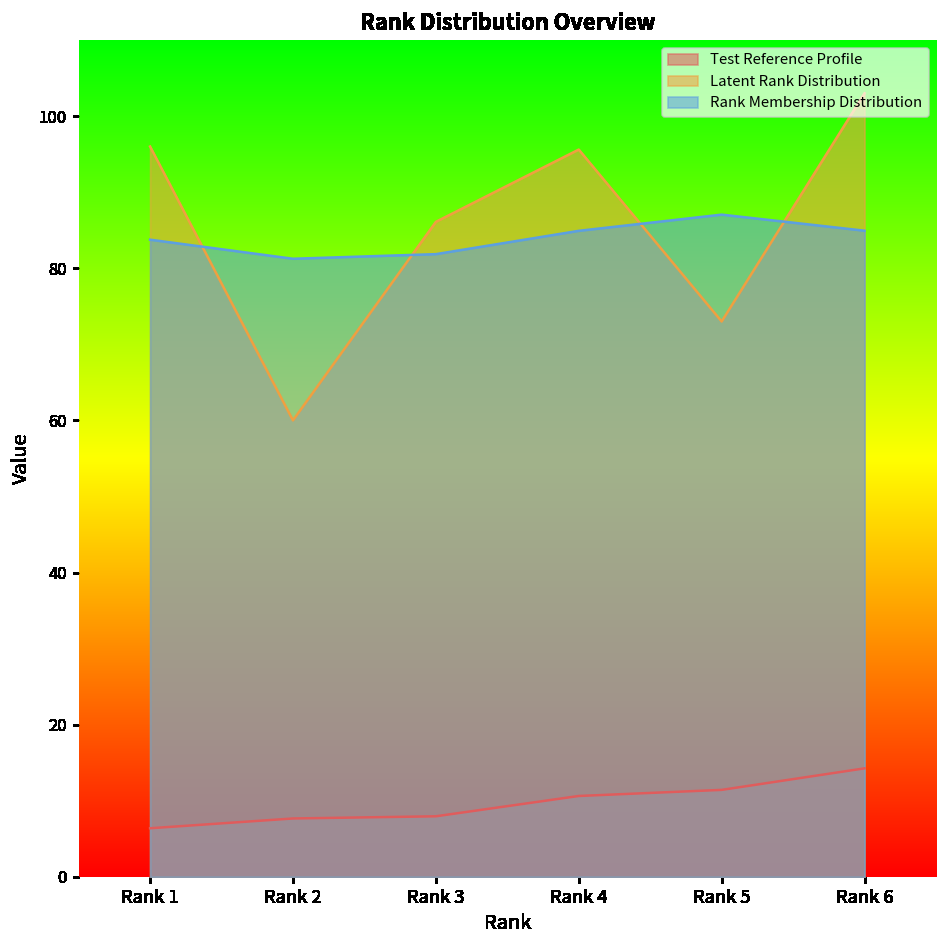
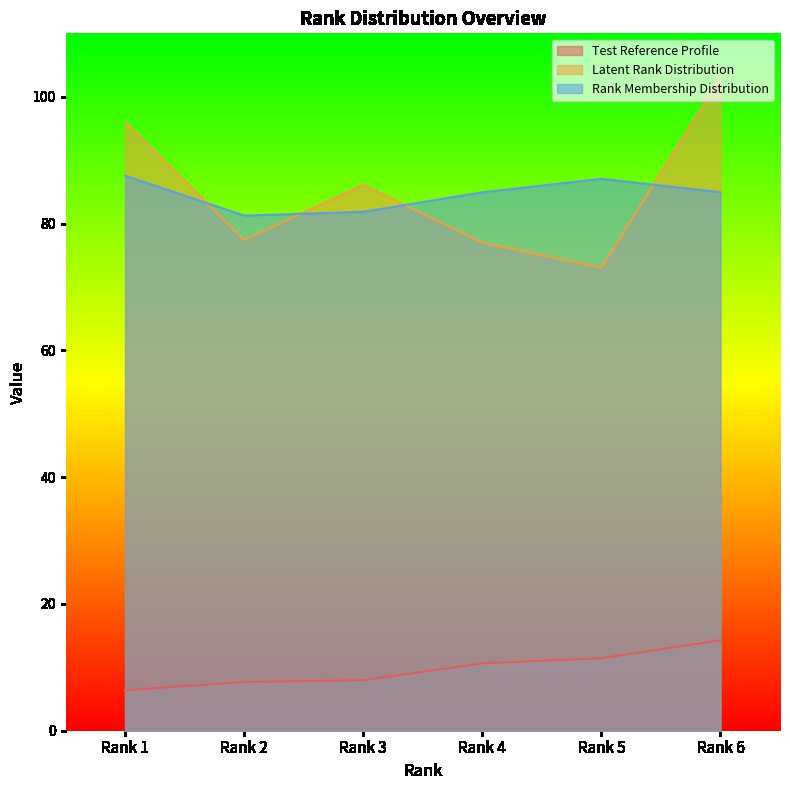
  {
    "Test Reference Profile": {
      "Rank 1": 6,
      "Rank 2": 8,
      "Rank 3": 8,
      "Rank 4": 11,
      "Rank 5": 11,
      "Rank 6": 14
    },
    "Latent Rank Distribution": {
      "Rank 1": 96,
-     "Rank 2": 60,
+     "Rank 2": 77,
      "Rank 3": 86,
-     "Rank 4": 96,
+     "Rank 4": 77,
      "Rank 5": 73
    },
    "Rank Membership Distribution": {
-     "Rank 1": 84,
+     "Rank 1": 88,
      "Rank 2": 81,
      "Rank 3": 82,
      "Rank 4": 85,
      "Rank 5": 87,
      "Rank 6": 85
    }
  }
